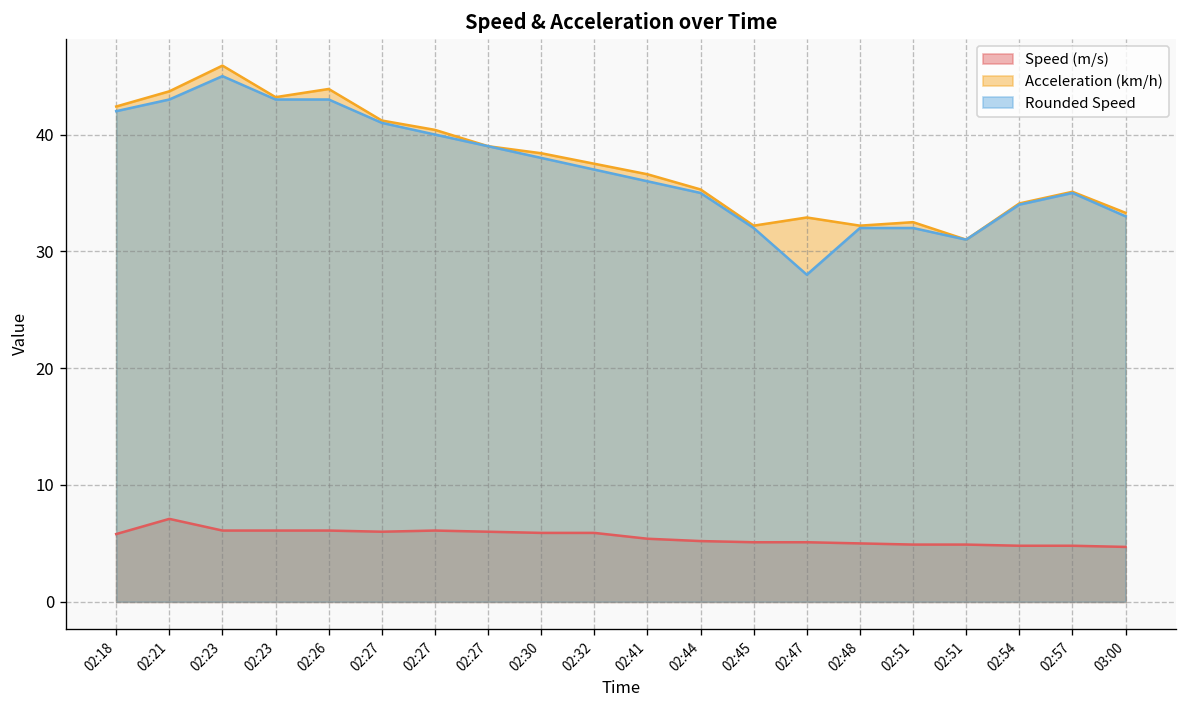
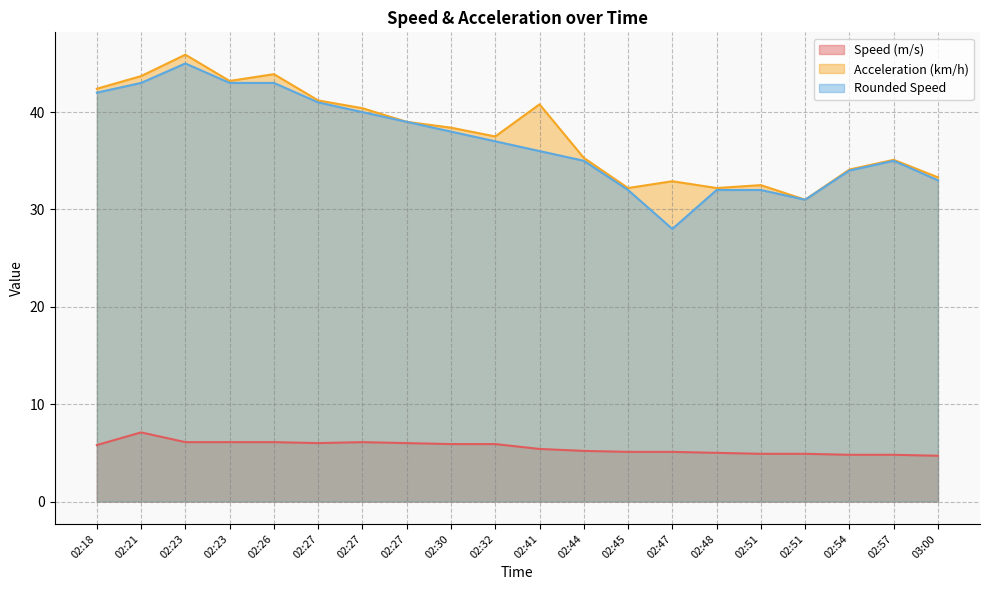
  {
    "Speed (m/s)": {
      "02:18": 6,
      "02:21": 7,
      "02:26": 6,
      "02:30": 6,
      "02:32": 6,
      "02:41": 5,
      "02:44": 5,
      "02:45": 5,
      "02:47": 5,
      "02:48": 5,
      "02:54": 5,
      "02:57": 5,
      "03:00": 5
    },
    "Acceleration (km/h)": {
      "02:18": 42,
      "02:21": 44,
      "02:26": 44,
      "02:30": 38,
      "02:32": 38,
-     "02:41": 37,
+     "02:41": 41,
      "02:44": 35,
      "02:47": 33,
      "03:00": 33
    },
    "Rounded Speed": {
      "02:18": 42,
      "02:21": 43,
      "02:26": 43,
      "02:30": 38,
      "02:32": 37,
      "02:41": 36,
      "02:44": 35,
      "02:47": 28,
      "03:00": 33
    }
  }
